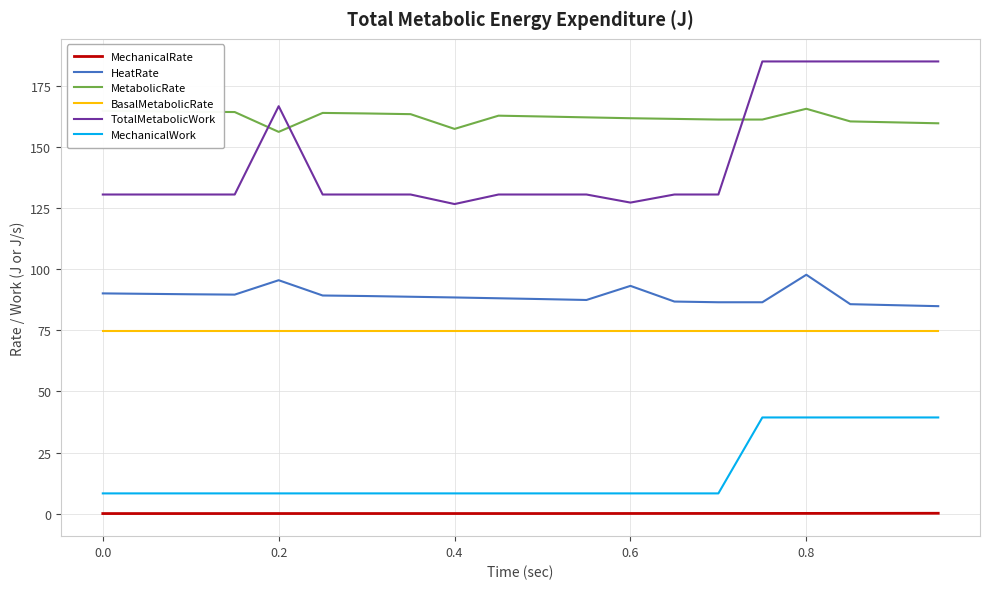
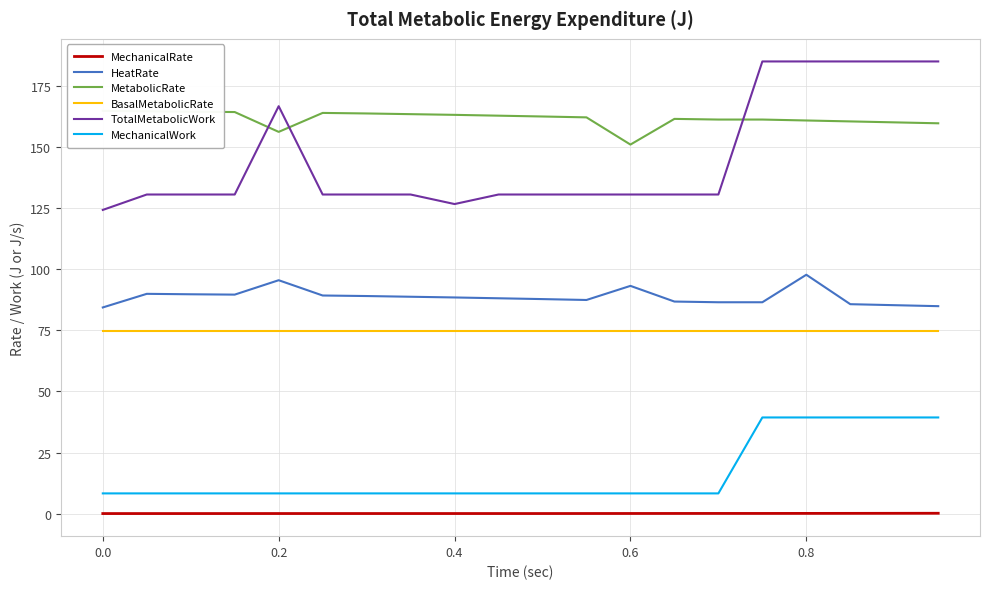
  {
    "MechanicalRate": {
      "0.0": 0,
      "0.2": 0,
      "0.4": 0,
      "0.6": 0,
      "0.8": 0
    },
    "HeatRate": {
-     "0.0": 90,
+     "0.0": 84,
      "0.2": 95,
      "0.4": 88,
      "0.6": 93,
      "0.8": 98
    },
    "MetabolicRate": {
      "0.2": 156,
-     "0.4": 157,
-     "0.6": 162,
-     "0.8": 166
+     "0.4": 163,
+     "0.6": 151,
+     "0.8": 161
    },
    "BasalMetabolicRate": {
      "0.0": 75,
      "0.2": 75,
      "0.4": 75,
      "0.6": 75,
      "0.8": 75
    },
    "TotalMetabolicWork": {
-     "0.0": 131,
+     "0.0": 124,
      "0.2": 167,
      "0.4": 127,
-     "0.6": 127,
+     "0.6": 131,
      "0.8": 185
    },
    "MechanicalWork": {
      "0.0": 8,
      "0.2": 8,
      "0.4": 8,
      "0.6": 8,
      "0.8": 39
    }
  }
